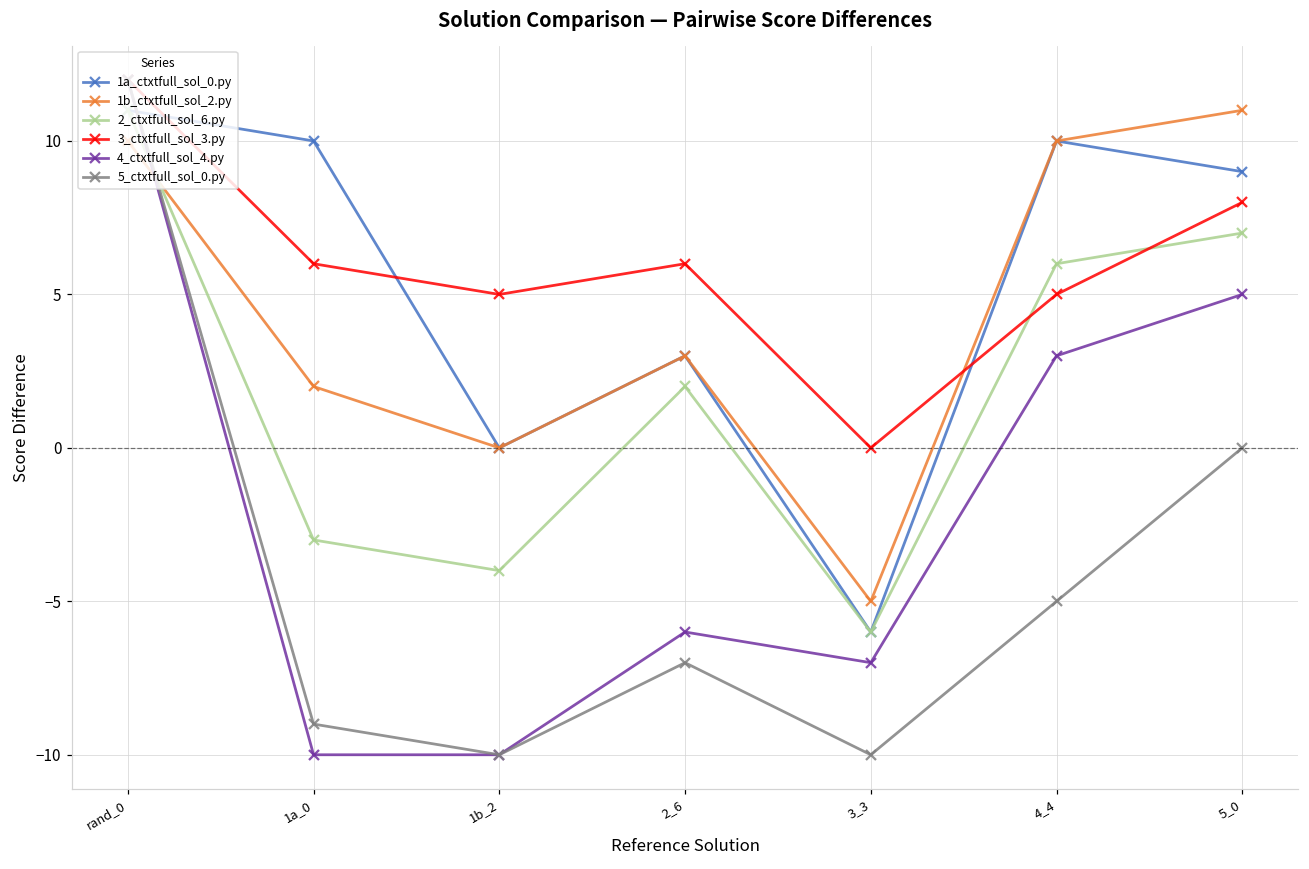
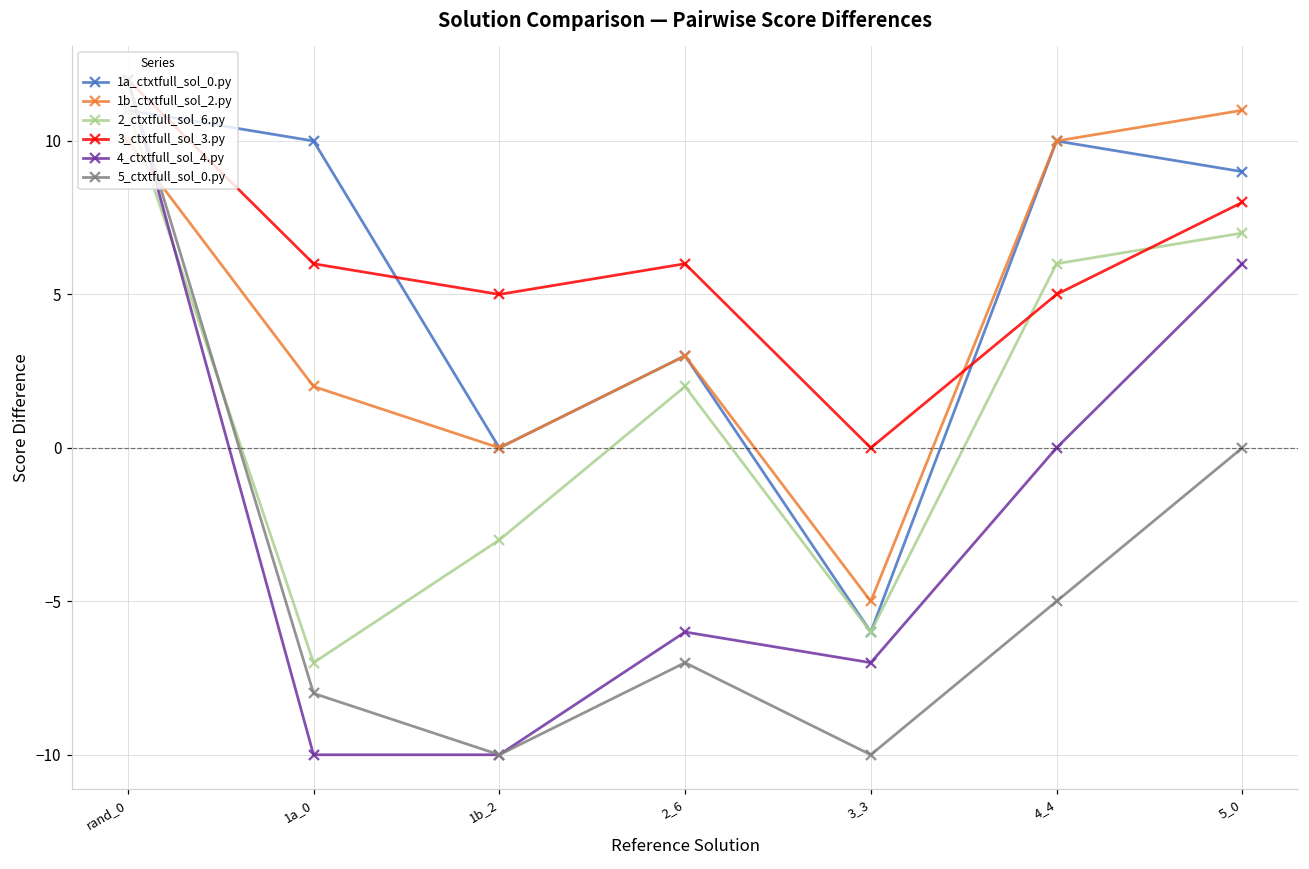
  {
    "1a_ctxtfull_sol_0.py": {
      "1a_0": 10,
      "5_0": 9
    },
    "1b_ctxtfull_sol_2.py": {
      "1a_0": 2,
      "3_3": -5,
      "5_0": 11
    },
    "2_ctxtfull_sol_6.py": {
-     "1a_0": -3,
-     "1b_2": -4,
+     "1a_0": -7,
+     "1b_2": -3,
      "2_6": 2,
      "4_4": 6,
      "5_0": 7
    },
    "3_ctxtfull_sol_3.py": {
      "1a_0": 6,
      "1b_2": 5,
      "2_6": 6,
      "3_3": 0,
      "4_4": 5,
      "5_0": 8
    },
    "4_ctxtfull_sol_4.py": {
      "1a_0": -10,
      "2_6": -6,
      "3_3": -7,
-     "4_4": 3,
-     "5_0": 5
+     "4_4": 0,
+     "5_0": 6
    },
    "5_ctxtfull_sol_0.py": {
-     "1a_0": -9,
+     "1a_0": -8,
      "2_6": -7,
      "3_3": -10,
      "4_4": -5,
      "5_0": 0
    }
  }
